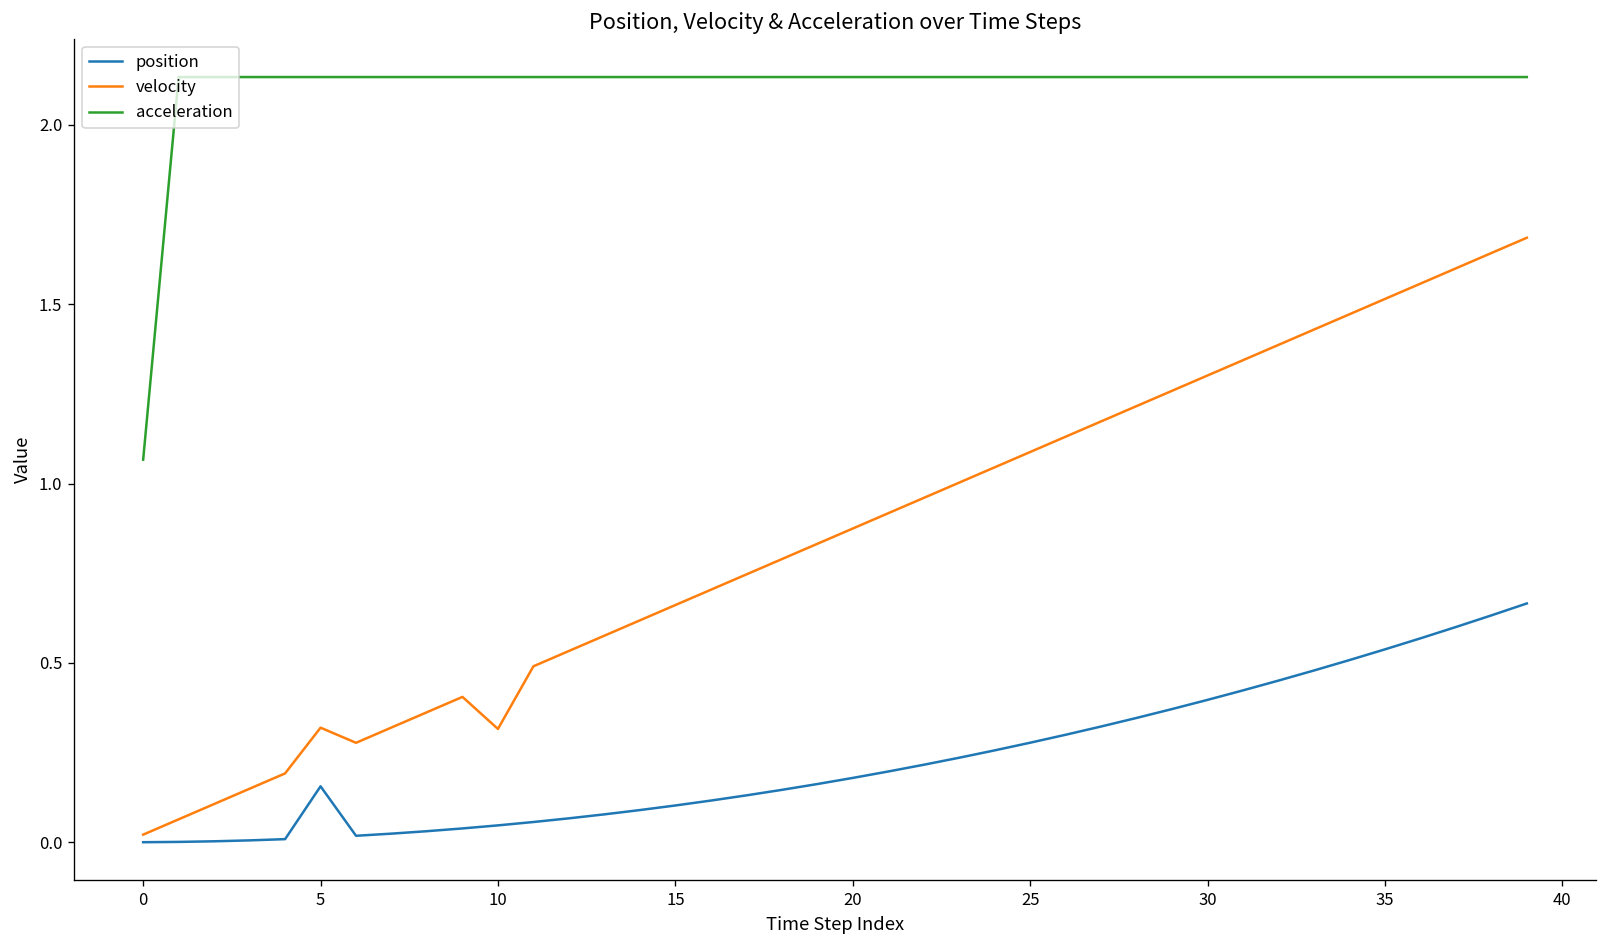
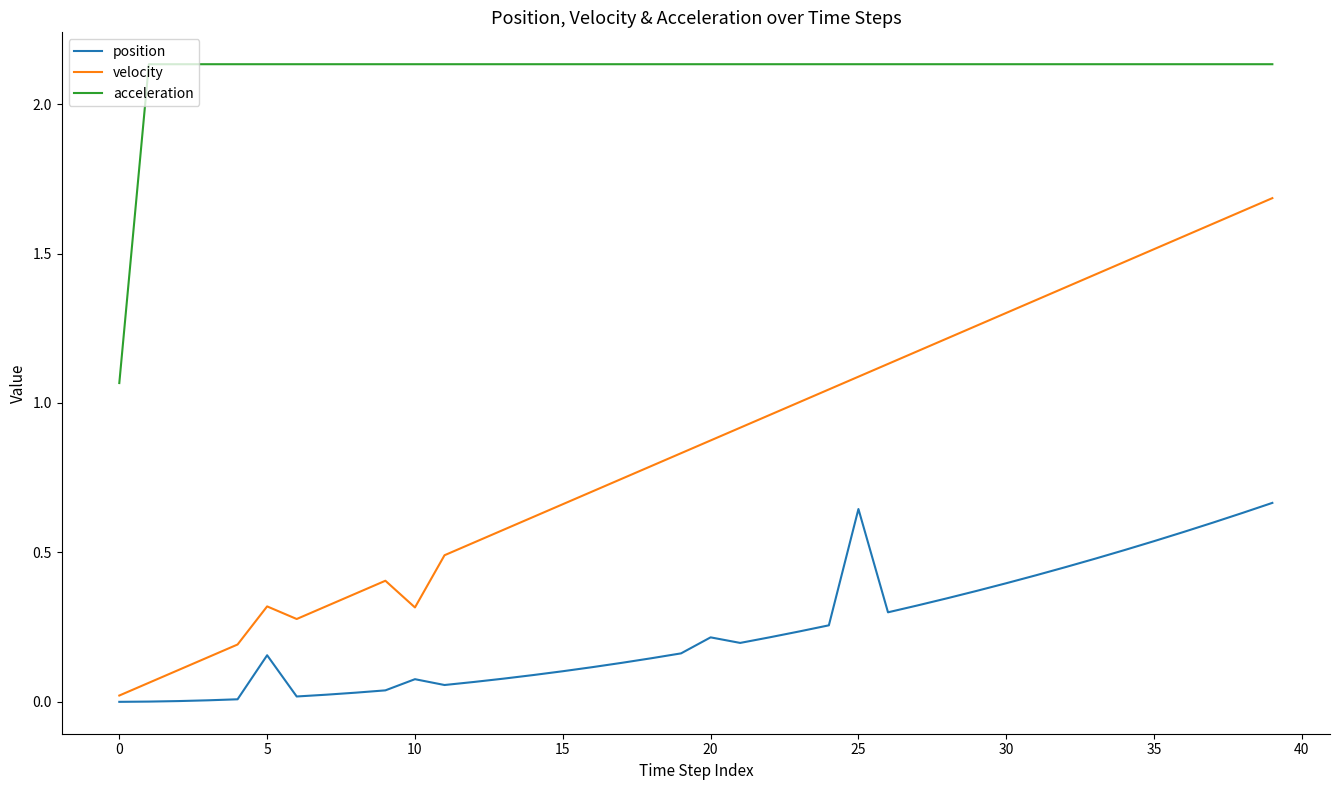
  {
    "position": {
      "0": 0.00,
      "5": 0.16,
-     "10": 0.05,
+     "10": 0.08,
      "15": 0.10,
-     "20": 0.18,
-     "25": 0.28,
+     "20": 0.22,
+     "25": 0.65,
      "30": 0.40,
      "35": 0.54
    },
    "velocity": {
      "0": 0.02,
      "5": 0.32,
      "10": 0.32,
      "15": 0.66,
      "20": 0.87,
      "25": 1.09,
      "30": 1.30,
      "35": 1.51
    },
    "acceleration": {
      "0": 1.07,
      "5": 2.13,
      "10": 2.13,
      "15": 2.13,
      "20": 2.13,
      "25": 2.13,
      "30": 2.13,
      "35": 2.13
    }
  }
